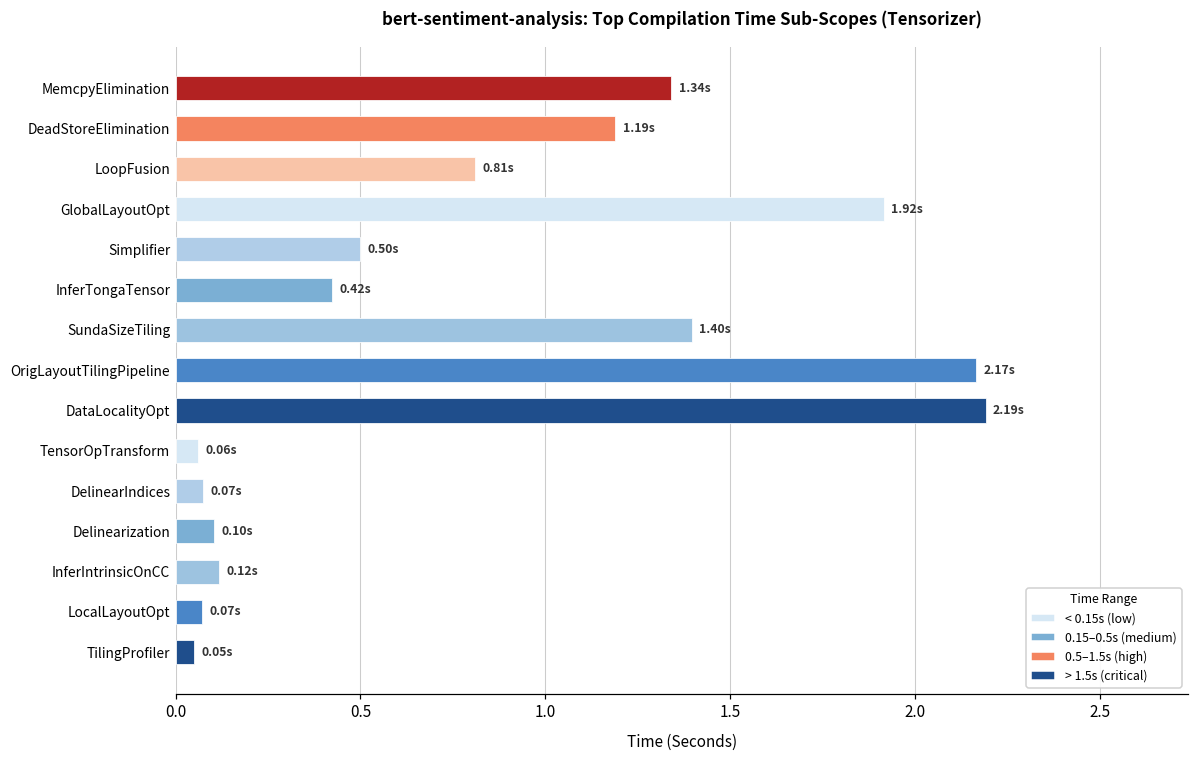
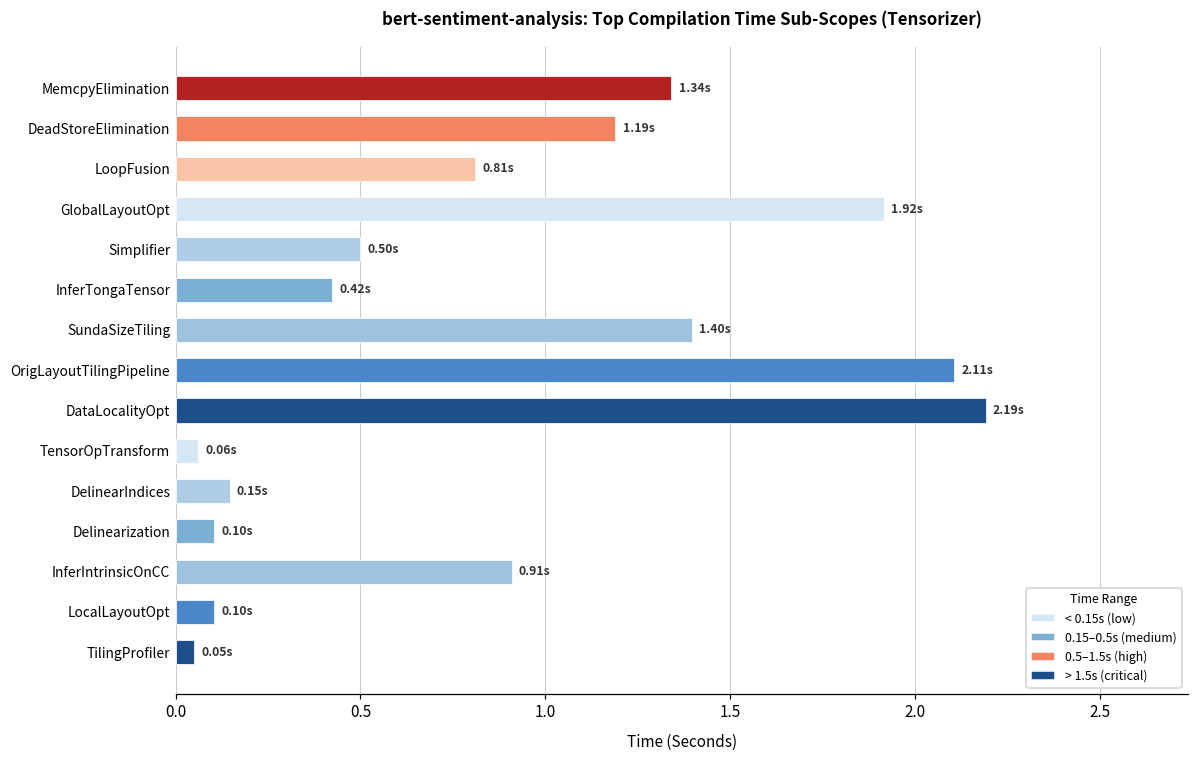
  {
    "MemcpyElimination": "1.34s",
    "DeadStoreElimination": "1.19s",
    "LoopFusion": "0.81s",
    "GlobalLayoutOpt": "1.92s",
    "Simplifier": "0.50s",
    "InferTongaTensor": "0.42s",
    "SundaSizeTiling": "1.40s",
-   "OrigLayoutTilingPipeline": "2.17s",
+   "OrigLayoutTilingPipeline": "2.11s",
    "DataLocalityOpt": "2.19s",
    "TensorOpTransform": "0.06s",
-   "DelinearIndices": "0.07s",
+   "DelinearIndices": "0.15s",
    "Delinearization": "0.10s",
-   "InferIntrinsicOnCC": "0.12s",
-   "LocalLayoutOpt": "0.07s",
+   "InferIntrinsicOnCC": "0.91s",
+   "LocalLayoutOpt": "0.10s",
    "TilingProfiler": "0.05s"
  }
